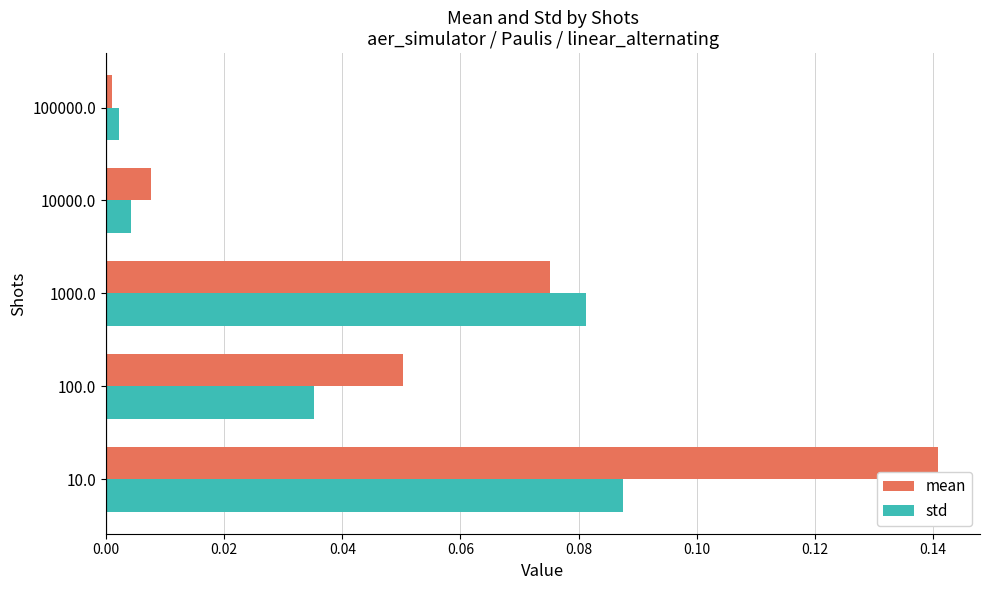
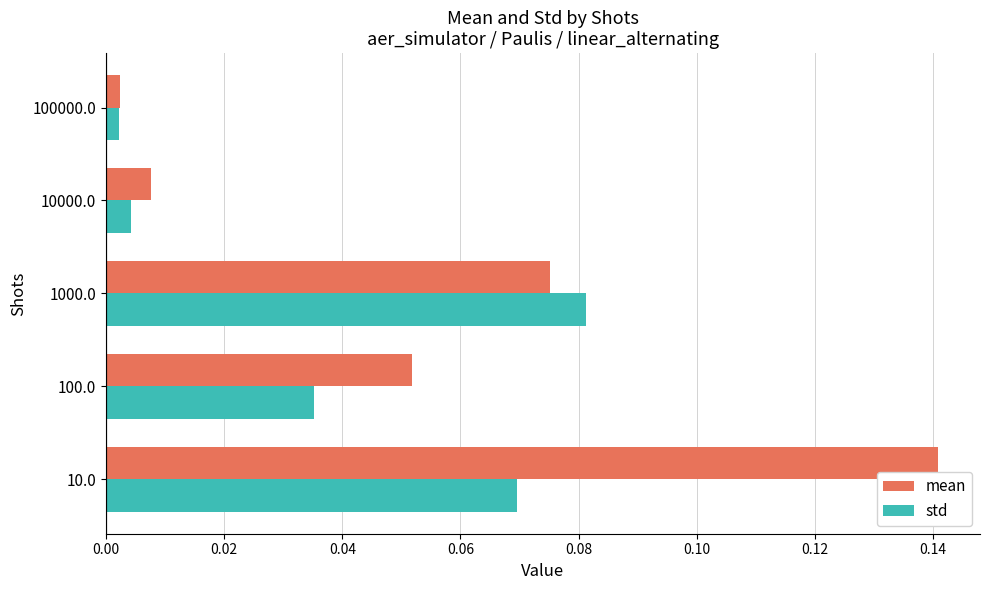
  {
    "mean": {
-     "100000.0": 0.001,
+     "100000.0": 0.002,
      "10000.0": 0.008,
      "1000.0": 0.075,
-     "100.0": 0.050,
+     "100.0": 0.052,
      "10.0": 0.141
    },
    "std": {
      "100000.0": 0.002,
      "10000.0": 0.004,
      "1000.0": 0.081,
      "100.0": 0.035,
-     "10.0": 0.087
+     "10.0": 0.070
    }
  }
